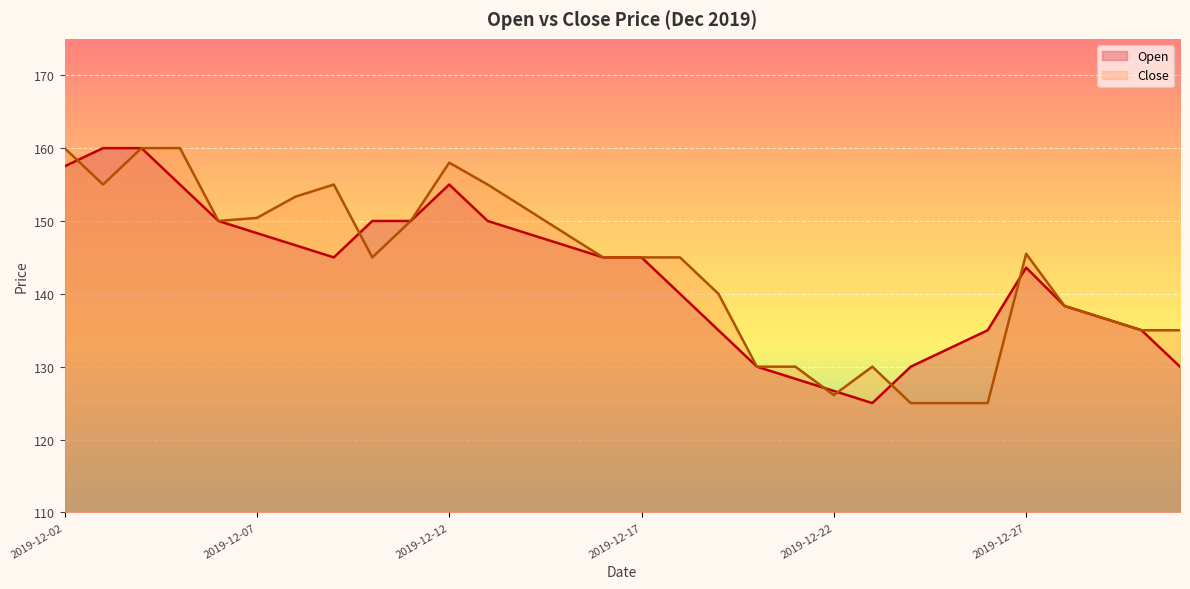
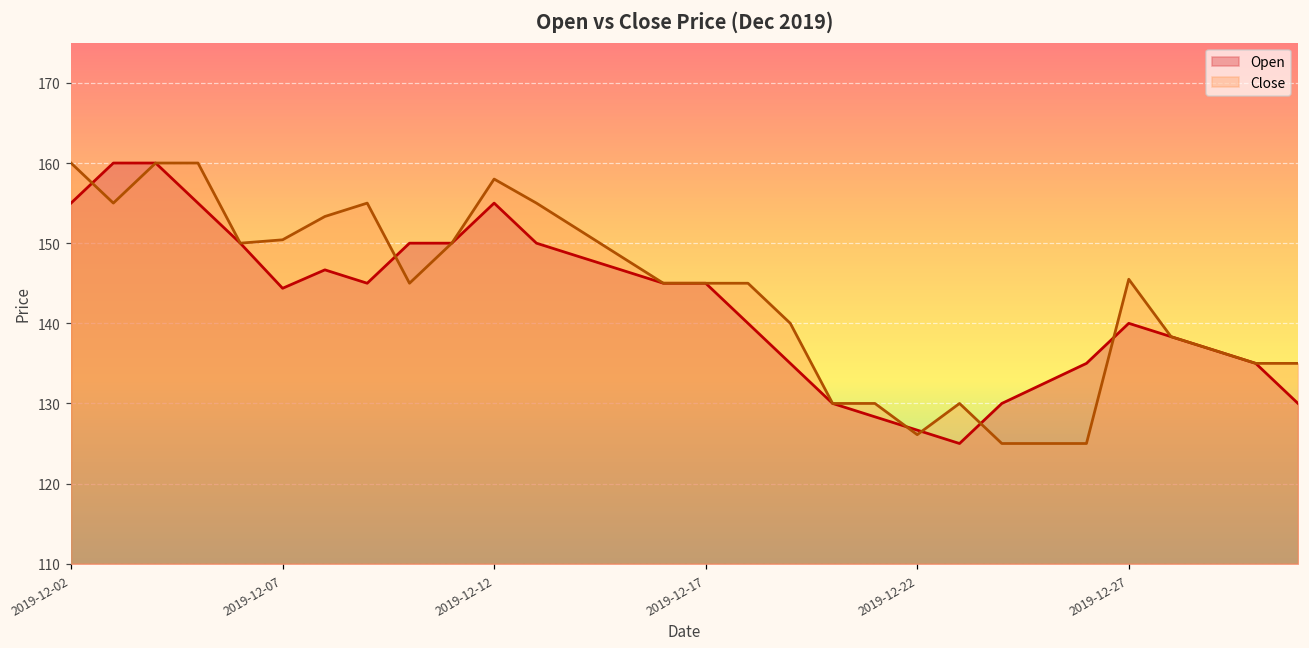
  {
    "Open": {
-     "2019-12-02": 158,
-     "2019-12-07": 148,
+     "2019-12-02": 155,
+     "2019-12-07": 144,
      "2019-12-12": 155,
      "2019-12-22": 127,
-     "2019-12-27": 144
+     "2019-12-27": 140
    },
    "Close": {
      "2019-12-02": 160,
      "2019-12-07": 150,
      "2019-12-12": 158,
      "2019-12-22": 126,
      "2019-12-27": 146
    }
  }
